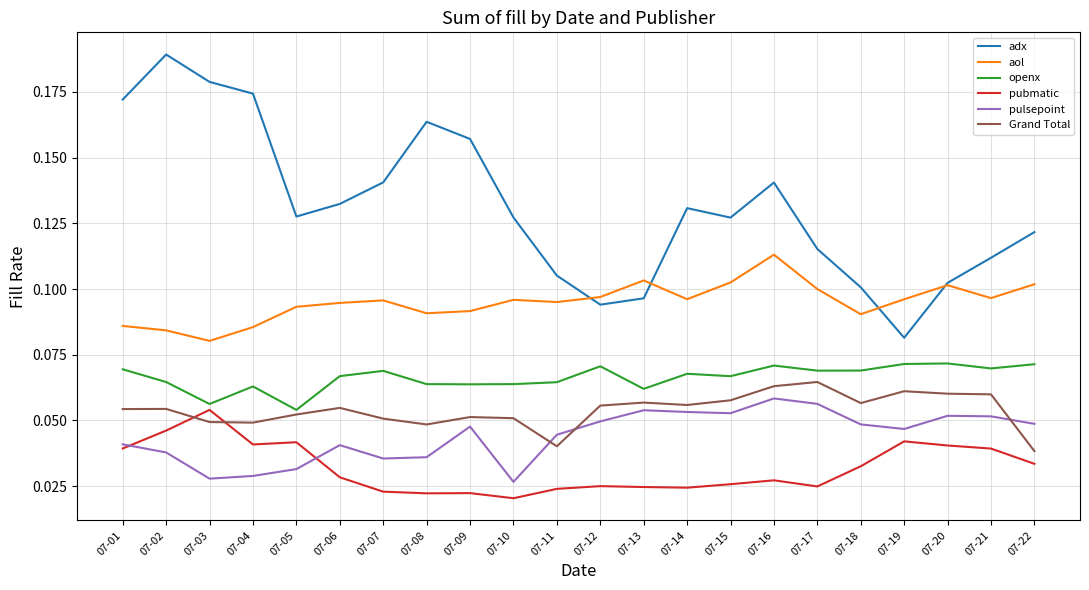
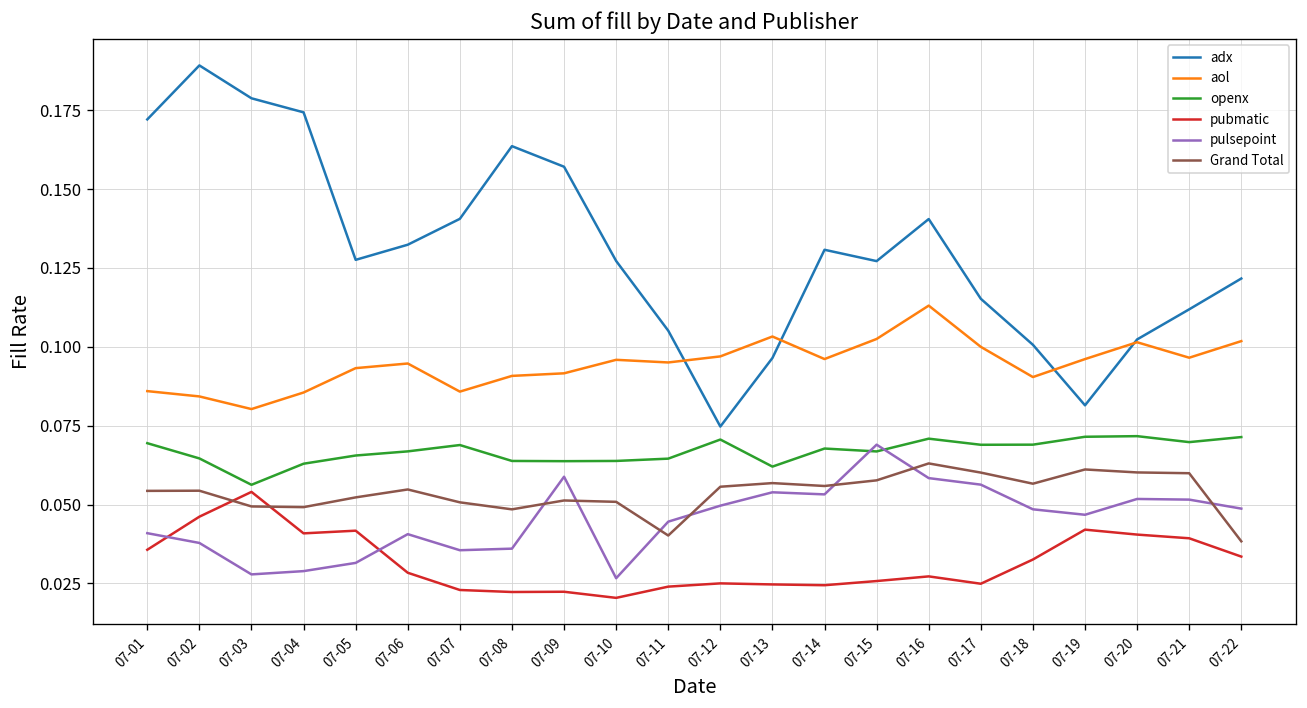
  {
    "adx": {
      "07-01": 0.172,
      "07-02": 0.189,
      "07-03": 0.179,
      "07-04": 0.174,
      "07-05": 0.128,
      "07-06": 0.132,
      "07-07": 0.141,
      "07-08": 0.164,
      "07-09": 0.157,
      "07-10": 0.127,
      "07-11": 0.105,
-     "07-12": 0.094,
+     "07-12": 0.075,
      "07-13": 0.096,
      "07-14": 0.131,
      "07-15": 0.127,
      "07-16": 0.141,
      "07-17": 0.115,
      "07-18": 0.101,
      "07-19": 0.081,
      "07-21": 0.112,
      "07-22": 0.122
    },
    "aol": {
      "07-01": 0.086,
      "07-02": 0.084,
      "07-03": 0.080,
      "07-04": 0.086,
      "07-05": 0.093,
      "07-06": 0.095,
-     "07-07": 0.096,
+     "07-07": 0.086,
      "07-08": 0.091,
      "07-09": 0.092,
      "07-10": 0.096,
      "07-11": 0.095,
      "07-12": 0.097,
      "07-13": 0.103,
      "07-14": 0.096,
      "07-15": 0.102,
      "07-16": 0.113,
      "07-17": 0.100,
      "07-18": 0.090,
      "07-19": 0.096,
      "07-21": 0.097,
      "07-22": 0.102
    },
    "openx": {
      "07-01": 0.069,
      "07-02": 0.065,
      "07-03": 0.056,
      "07-04": 0.063,
-     "07-05": 0.054,
+     "07-05": 0.066,
      "07-06": 0.067,
      "07-07": 0.069,
      "07-08": 0.064,
      "07-09": 0.064,
      "07-10": 0.064,
      "07-11": 0.065,
      "07-12": 0.071,
      "07-13": 0.062,
      "07-14": 0.068,
      "07-15": 0.067,
      "07-16": 0.071,
      "07-17": 0.069,
      "07-18": 0.069,
      "07-19": 0.071,
      "07-20": 0.072,
      "07-21": 0.070,
      "07-22": 0.071
    },
    "pubmatic": {
-     "07-01": 0.039,
+     "07-01": 0.036,
      "07-02": 0.046,
      "07-03": 0.054,
      "07-04": 0.041,
      "07-05": 0.042,
      "07-06": 0.028,
      "07-07": 0.023,
      "07-08": 0.022,
      "07-09": 0.022,
      "07-10": 0.020,
      "07-11": 0.024,
      "07-12": 0.025,
      "07-13": 0.025,
      "07-14": 0.024,
      "07-15": 0.026,
      "07-16": 0.027,
      "07-17": 0.025,
      "07-18": 0.033,
      "07-19": 0.042,
      "07-20": 0.040,
      "07-21": 0.039,
      "07-22": 0.033
    },
    "pulsepoint": {
      "07-01": 0.041,
      "07-02": 0.038,
      "07-03": 0.028,
      "07-04": 0.029,
      "07-05": 0.031,
      "07-06": 0.041,
      "07-07": 0.036,
      "07-08": 0.036,
-     "07-09": 0.048,
+     "07-09": 0.059,
      "07-10": 0.027,
      "07-11": 0.045,
      "07-12": 0.050,
      "07-13": 0.054,
      "07-14": 0.053,
-     "07-15": 0.053,
+     "07-15": 0.069,
      "07-16": 0.058,
      "07-17": 0.056,
      "07-18": 0.048,
      "07-19": 0.047,
      "07-20": 0.052,
      "07-21": 0.052,
      "07-22": 0.049
    },
    "Grand Total": {
      "07-01": 0.054,
      "07-02": 0.054,
      "07-03": 0.049,
      "07-04": 0.049,
      "07-05": 0.052,
      "07-06": 0.055,
      "07-07": 0.051,
      "07-08": 0.048,
      "07-09": 0.051,
      "07-10": 0.051,
      "07-11": 0.040,
      "07-12": 0.056,
      "07-13": 0.057,
      "07-14": 0.056,
      "07-15": 0.058,
      "07-16": 0.063,
-     "07-17": 0.065,
+     "07-17": 0.060,
      "07-18": 0.057,
      "07-19": 0.061,
      "07-20": 0.060,
      "07-21": 0.060,
      "07-22": 0.038
    }
  }
